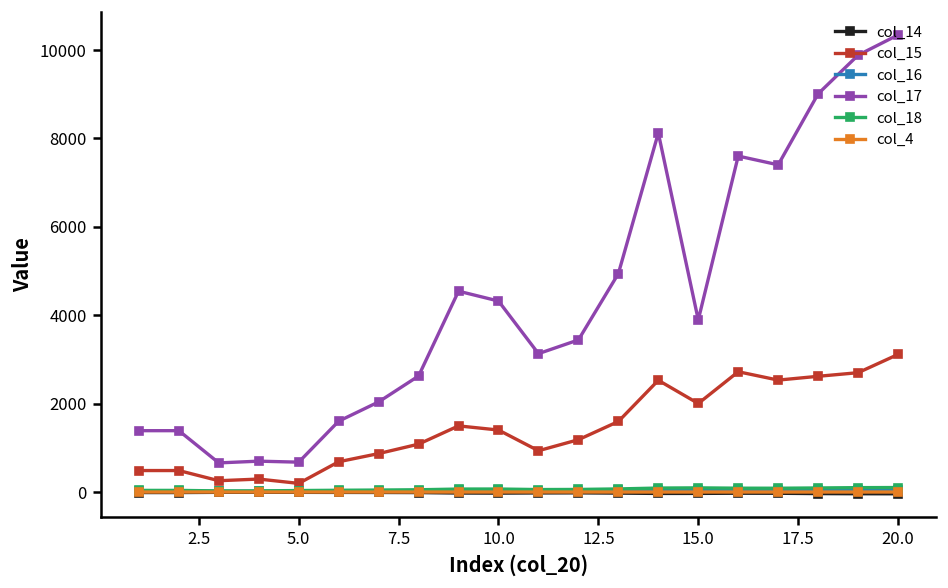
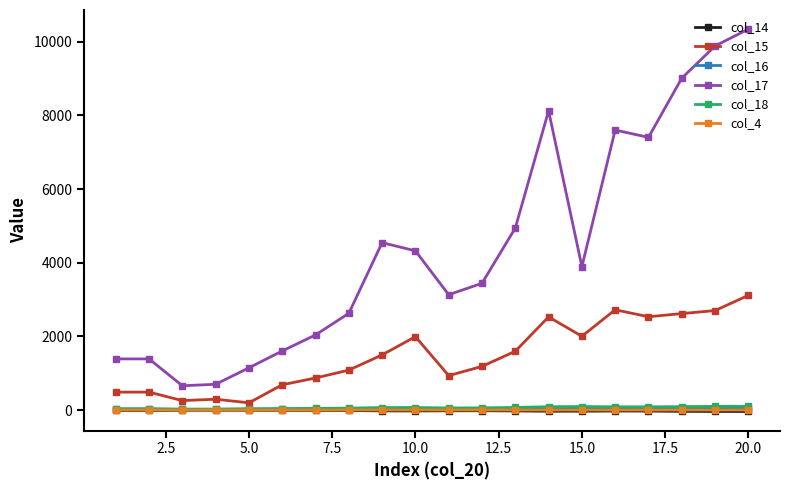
  {
    "col_15": {
      "5.0": 200,
-     "10.0": 1400,
+     "10.0": 2000,
      "15.0": 2000,
      "20.0": 3100
    },
    "col_17": {
-     "5.0": 700,
+     "5.0": 1100,
      "10.0": 4300,
      "15.0": 3900,
      "20.0": 10300
    }
  }
